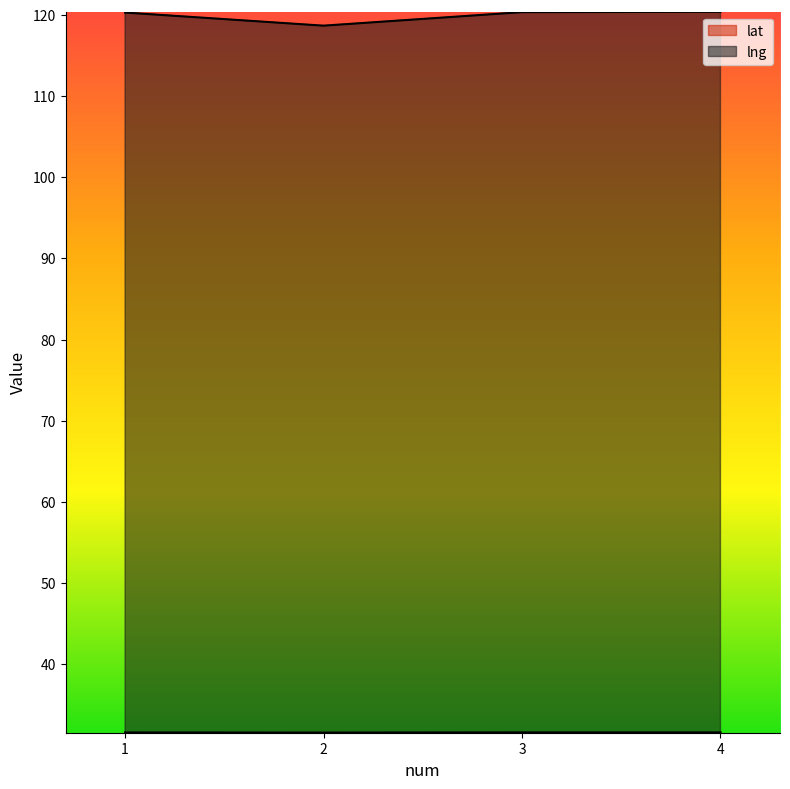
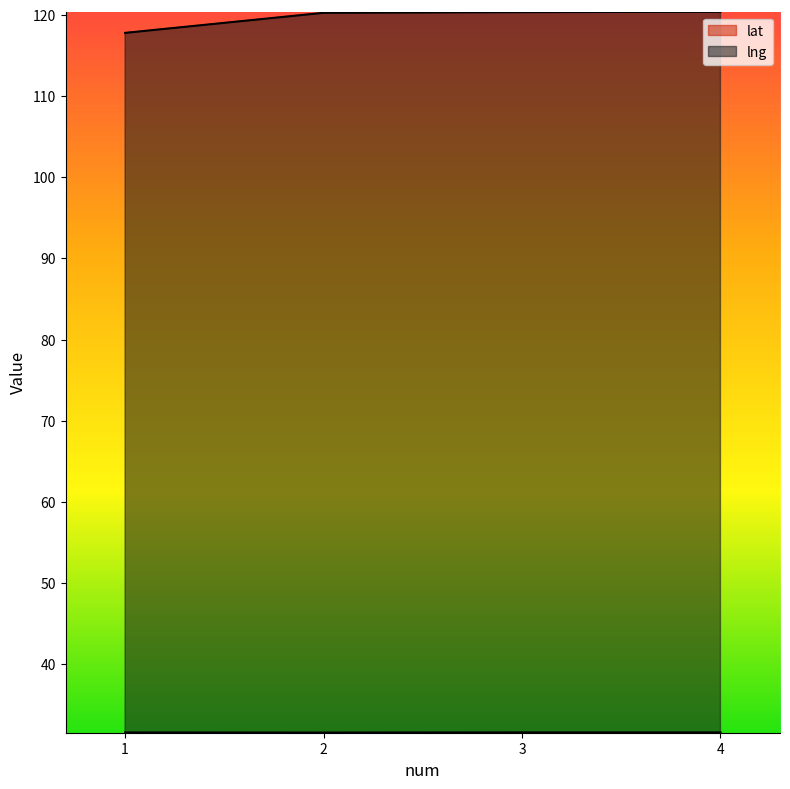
  {
    "lat": {
      "1": 32,
      "2": 32,
      "3": 32,
      "4": 32
    },
    "lng": {
-     "1": 120,
-     "2": 119,
+     "1": 118,
+     "2": 120,
      "3": 120,
      "4": 120
    }
  }
